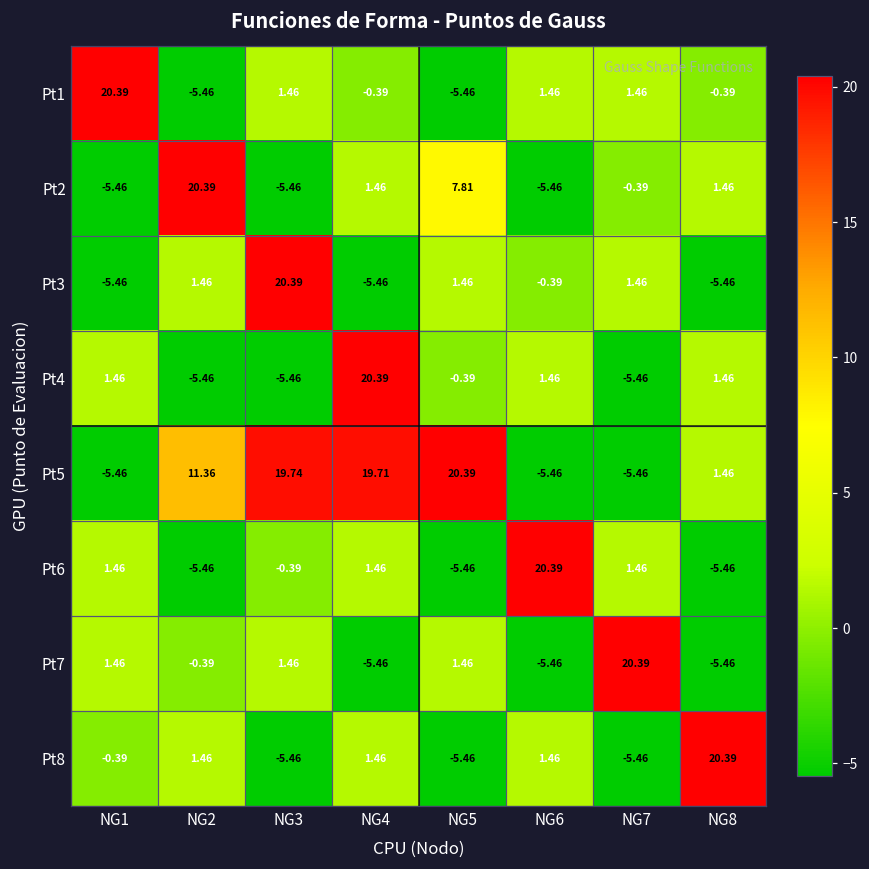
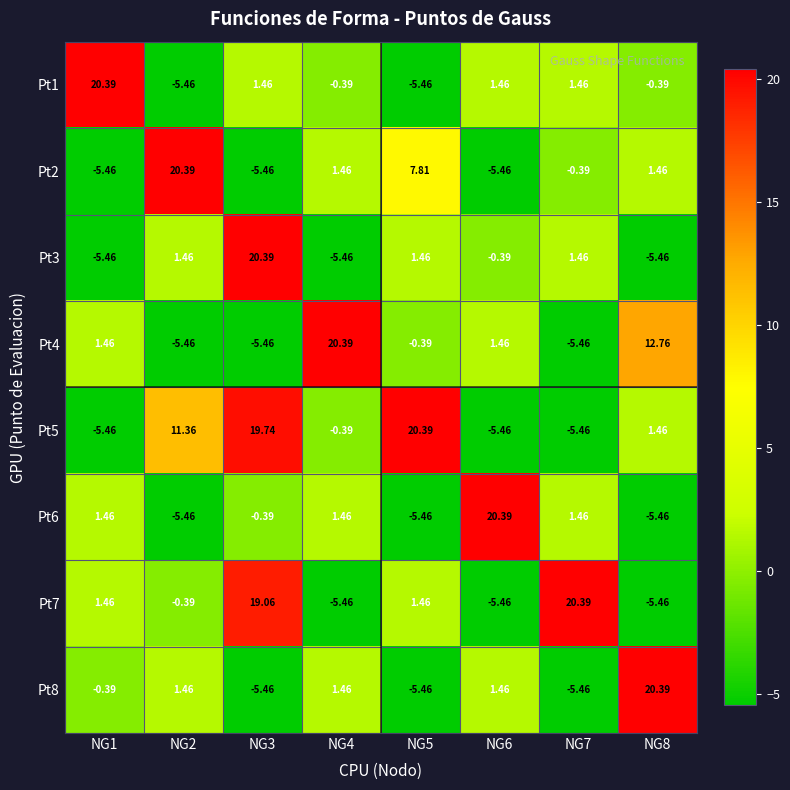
  {
    "Pt1": {
      "NG1": 20.39,
      "NG2": -5.46,
      "NG3": 1.46,
      "NG4": -0.39,
      "NG5": -5.46,
      "NG6": 1.46,
      "NG8": -0.39
    },
    "Pt2": {
      "NG1": -5.46,
      "NG2": 20.39,
      "NG3": -5.46,
      "NG4": 1.46,
      "NG5": 7.81,
      "NG6": -5.46,
      "NG7": -0.39,
      "NG8": 1.46
    },
    "Pt3": {
      "NG1": -5.46,
      "NG2": 1.46,
      "NG3": 20.39,
      "NG4": -5.46,
      "NG5": 1.46,
      "NG6": -0.39,
      "NG7": 1.46,
      "NG8": -5.46
    },
    "Pt4": {
      "NG1": 1.46,
      "NG2": -5.46,
      "NG3": -5.46,
      "NG4": 20.39,
      "NG5": -0.39,
      "NG6": 1.46,
      "NG7": -5.46,
-     "NG8": 1.46
+     "NG8": 12.76
    },
    "Pt5": {
      "NG1": -5.46,
      "NG2": 11.36,
      "NG3": 19.74,
-     "NG4": 19.71,
+     "NG4": -0.39,
      "NG5": 20.39,
      "NG6": -5.46,
      "NG7": -5.46,
      "NG8": 1.46
    },
    "Pt6": {
      "NG1": 1.46,
      "NG2": -5.46,
      "NG3": -0.39,
      "NG4": 1.46,
      "NG5": -5.46,
      "NG6": 20.39,
      "NG7": 1.46,
      "NG8": -5.46
    },
    "Pt7": {
      "NG1": 1.46,
      "NG2": -0.39,
-     "NG3": 1.46,
+     "NG3": 19.06,
      "NG4": -5.46,
      "NG5": 1.46,
      "NG6": -5.46,
      "NG7": 20.39,
      "NG8": -5.46
    },
    "Pt8": {
      "NG1": -0.39,
      "NG2": 1.46,
      "NG3": -5.46,
      "NG4": 1.46,
      "NG5": -5.46,
      "NG6": 1.46,
      "NG7": -5.46,
      "NG8": 20.39
    }
  }
